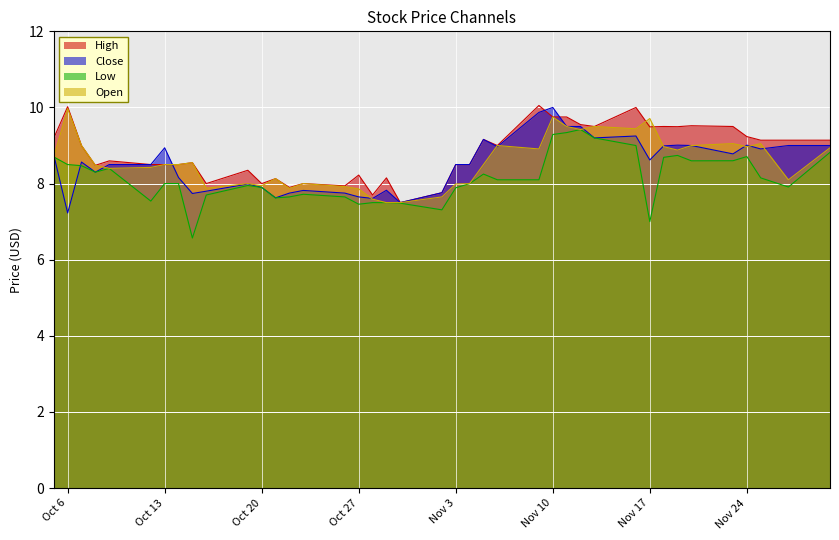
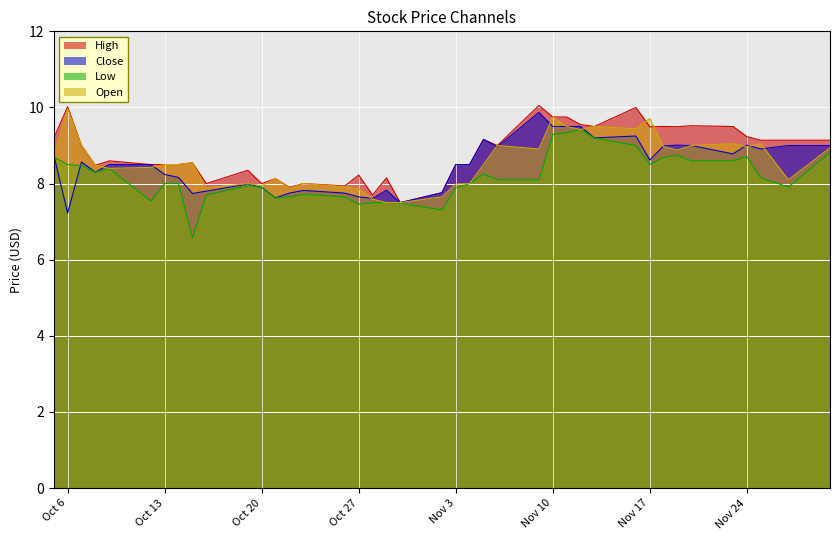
  {
    "High": {
      "Oct 27": 8.2,
      "Nov 17": 9.5,
      "Nov 24": 9.2
    },
    "Close": {
      "Oct 6": 7.2,
-     "Oct 13": 8.9,
+     "Oct 13": 8.2,
      "Oct 27": 7.7,
-     "Nov 10": 10.0,
+     "Nov 10": 9.5,
      "Nov 17": 8.6
    },
    "Low": {
      "Oct 6": 8.5,
      "Oct 13": 8.0,
      "Oct 27": 7.5,
      "Nov 3": 7.9,
      "Nov 10": 9.3,
-     "Nov 17": 7.0,
+     "Nov 17": 8.5,
      "Nov 24": 8.7
    },
    "Open": {
      "Oct 27": 7.9,
      "Nov 3": 8.0,
      "Nov 17": 9.7
    }
  }
